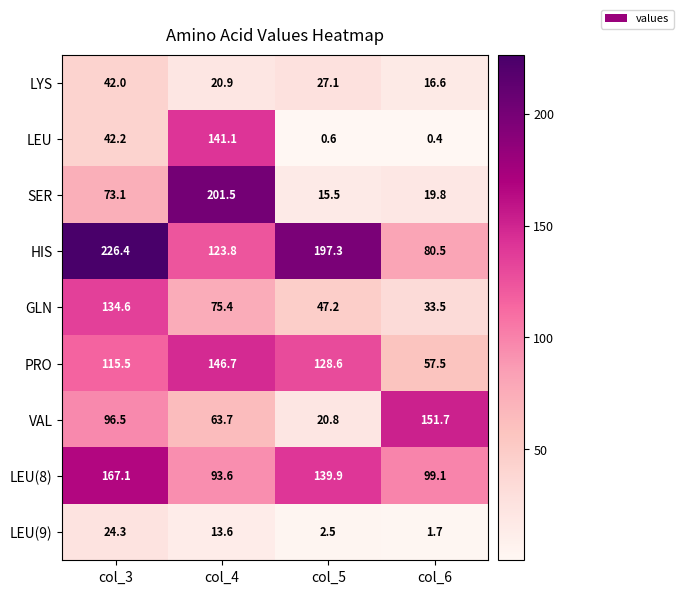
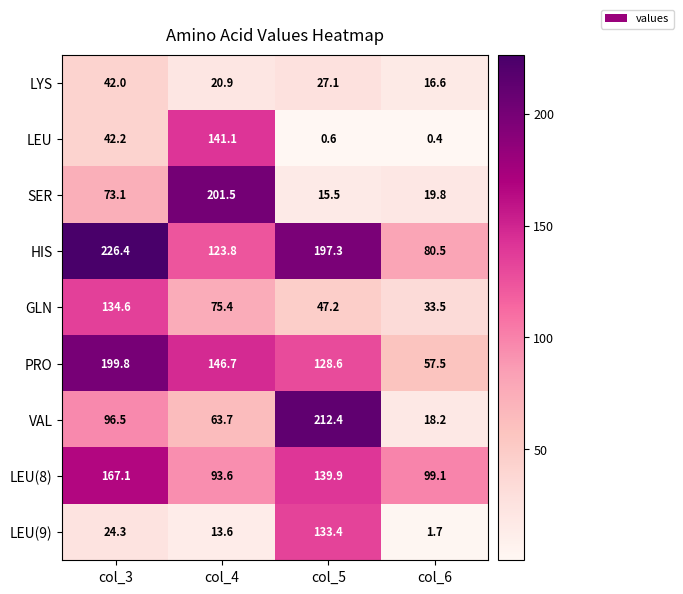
  {
    "LYS": {
      "col_3": 42.0,
      "col_4": 20.9,
      "col_5": 27.1,
      "col_6": 16.6
    },
    "LEU": {
      "col_3": 42.2,
      "col_4": 141.1,
      "col_5": 0.6,
      "col_6": 0.4
    },
    "SER": {
      "col_3": 73.1,
      "col_4": 201.5,
      "col_5": 15.5,
      "col_6": 19.8
    },
    "HIS": {
      "col_3": 226.4,
      "col_4": 123.8,
      "col_5": 197.3,
      "col_6": 80.5
    },
    "GLN": {
      "col_3": 134.6,
      "col_4": 75.4,
      "col_5": 47.2,
      "col_6": 33.5
    },
    "PRO": {
-     "col_3": 115.5,
+     "col_3": 199.8,
      "col_4": 146.7,
      "col_5": 128.6,
      "col_6": 57.5
    },
    "VAL": {
      "col_3": 96.5,
      "col_4": 63.7,
-     "col_5": 20.8,
-     "col_6": 151.7
+     "col_5": 212.4,
+     "col_6": 18.2
    },
    "LEU(8)": {
      "col_3": 167.1,
      "col_4": 93.6,
      "col_5": 139.9,
      "col_6": 99.1
    },
    "LEU(9)": {
      "col_3": 24.3,
      "col_4": 13.6,
-     "col_5": 2.5,
+     "col_5": 133.4,
      "col_6": 1.7
    }
  }
